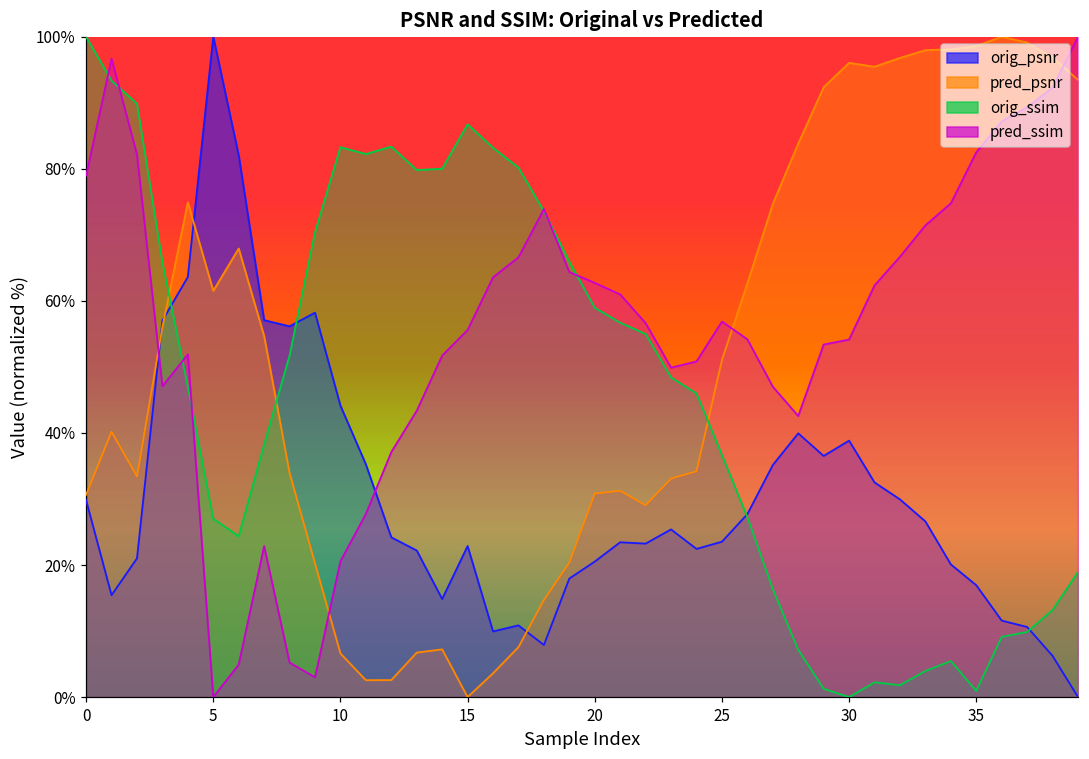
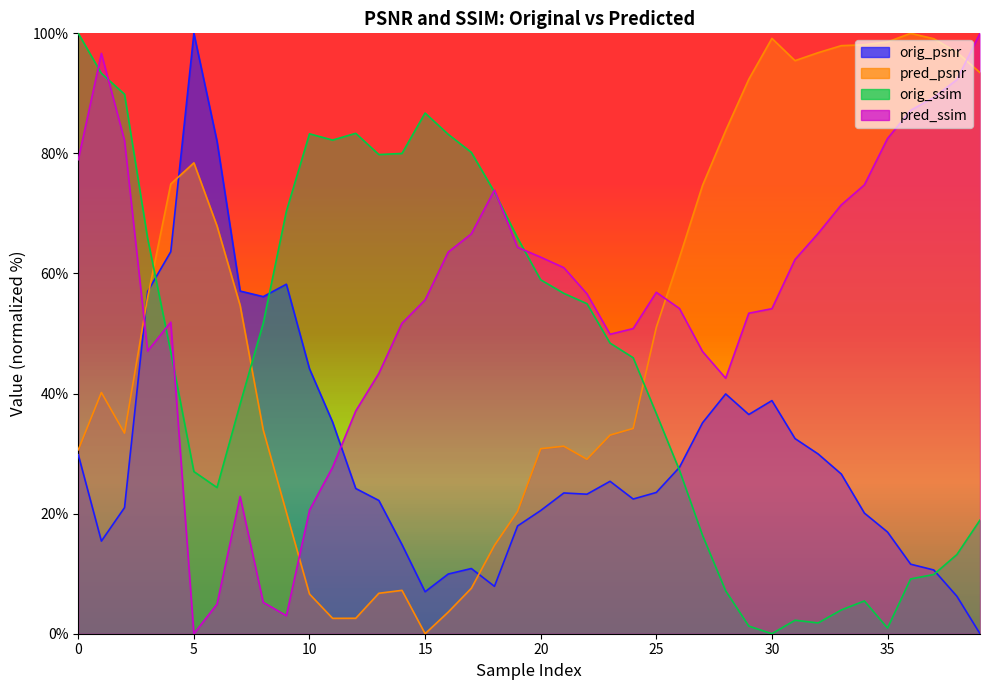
  {
    "orig_psnr": {
      "0": "30%",
      "5": "100%",
      "10": "44%",
-     "15": "23%",
+     "15": "7%",
      "20": "21%",
      "25": "24%",
      "30": "39%",
      "35": "17%"
    },
    "pred_psnr": {
      "0": "31%",
-     "5": "62%",
+     "5": "78%",
      "10": "7%",
      "15": "0%",
      "20": "31%",
      "25": "51%",
-     "30": "96%"
+     "30": "99%"
    },
    "orig_ssim": {
      "0": "100%",
      "5": "27%",
      "10": "83%",
      "15": "87%",
      "20": "59%",
      "25": "37%",
      "30": "0%",
      "35": "1%"
    },
    "pred_ssim": {
      "0": "79%",
      "5": "0%",
      "10": "21%",
      "15": "56%",
      "20": "63%",
      "25": "57%",
      "30": "54%",
      "35": "82%"
    }
  }
